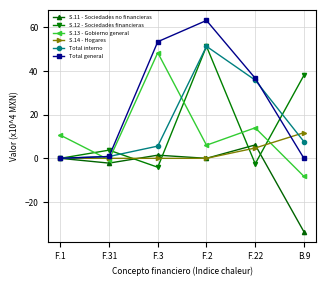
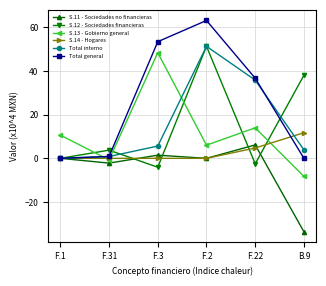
  {
    "S.13 - Gobierno general": {
      "F.1": 11,
      "F.3": 48,
      "F.2": 6,
      "F.22": 14,
      "B.9": -8
    },
    "S.14 - Hogares": {
      "F.3": 0,
      "F.22": 5,
      "B.9": 12
    },
    "Total interno": {
      "F.3": 6,
-     "B.9": 8
+     "B.9": 4
    },
    "Total general": {
      "F.3": 53,
      "F.2": 63,
      "B.9": 0
    }
  }
